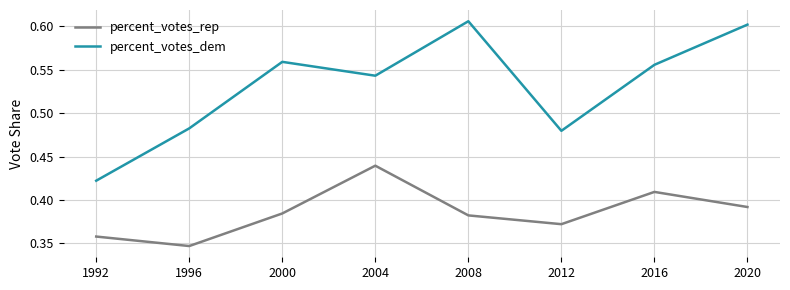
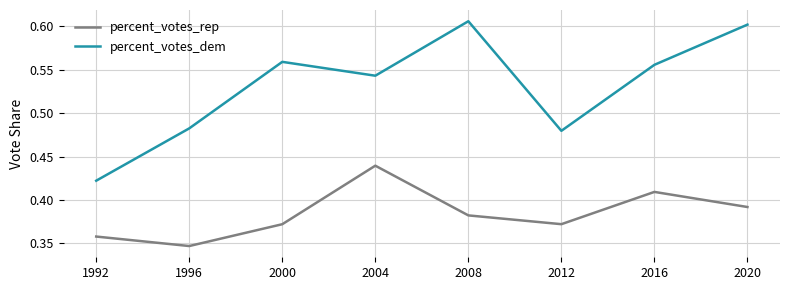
  {
    "percent_votes_rep": {
      "1992": 0.36,
      "1996": 0.35,
-     "2000": 0.38,
+     "2000": 0.37,
      "2004": 0.44,
      "2008": 0.38,
      "2012": 0.37,
      "2016": 0.41,
      "2020": 0.39
    },
    "percent_votes_dem": {
      "1992": 0.42,
      "1996": 0.48,
      "2000": 0.56,
      "2004": 0.54,
      "2008": 0.61,
      "2012": 0.48,
      "2016": 0.56,
      "2020": 0.60
    }
  }
